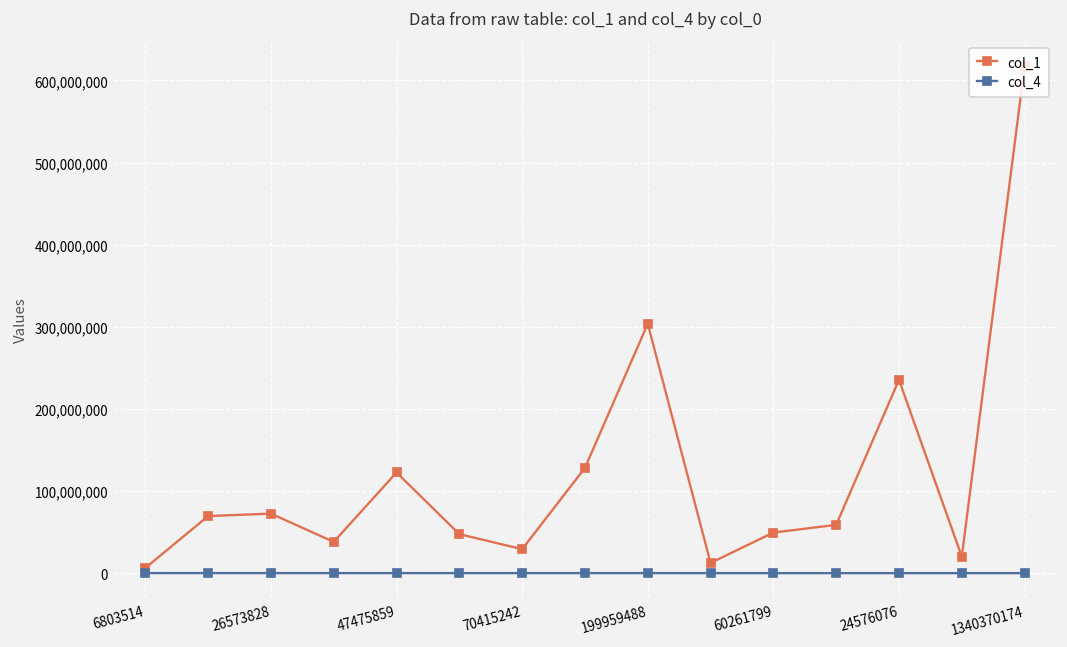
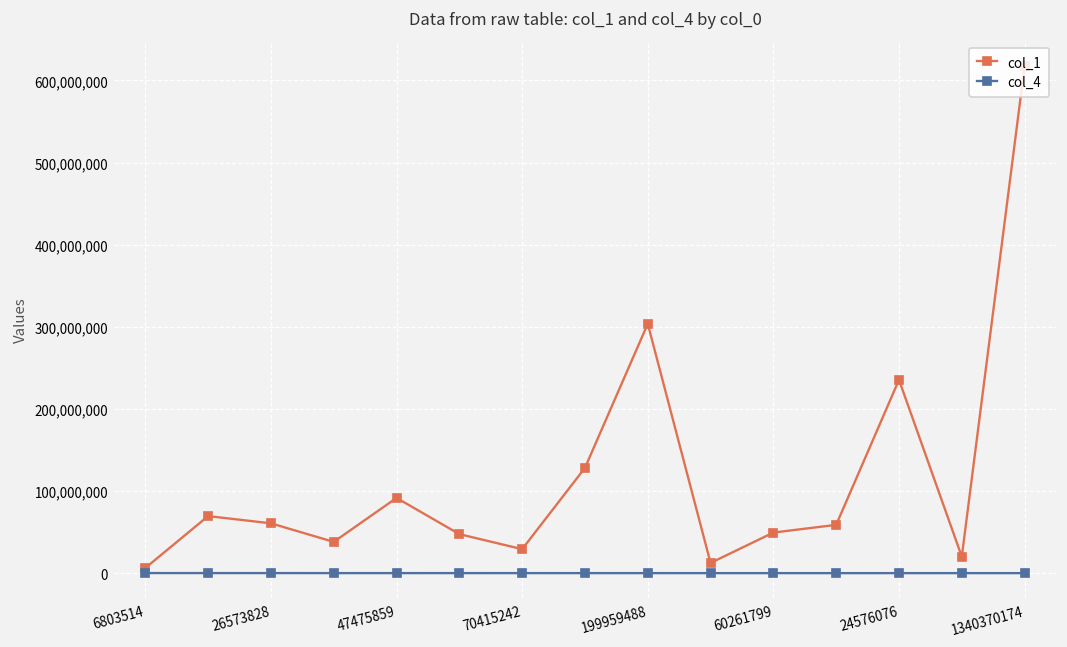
  {
    "col_1": {
      "6803514": "10,000,000",
-     "26573828": "70,000,000",
-     "47475859": "120,000,000",
+     "26573828": "60,000,000",
+     "47475859": "90,000,000",
      "70415242": "30,000,000",
      "199959488": "300,000,000",
      "60261799": "50,000,000",
      "24576076": "240,000,000"
    },
    "col_4": {
      "6803514": "0",
      "26573828": "0",
      "47475859": "0",
      "70415242": "0",
      "199959488": "0",
      "60261799": "0",
      "24576076": "0",
      "1340370174": "0"
    }
  }
